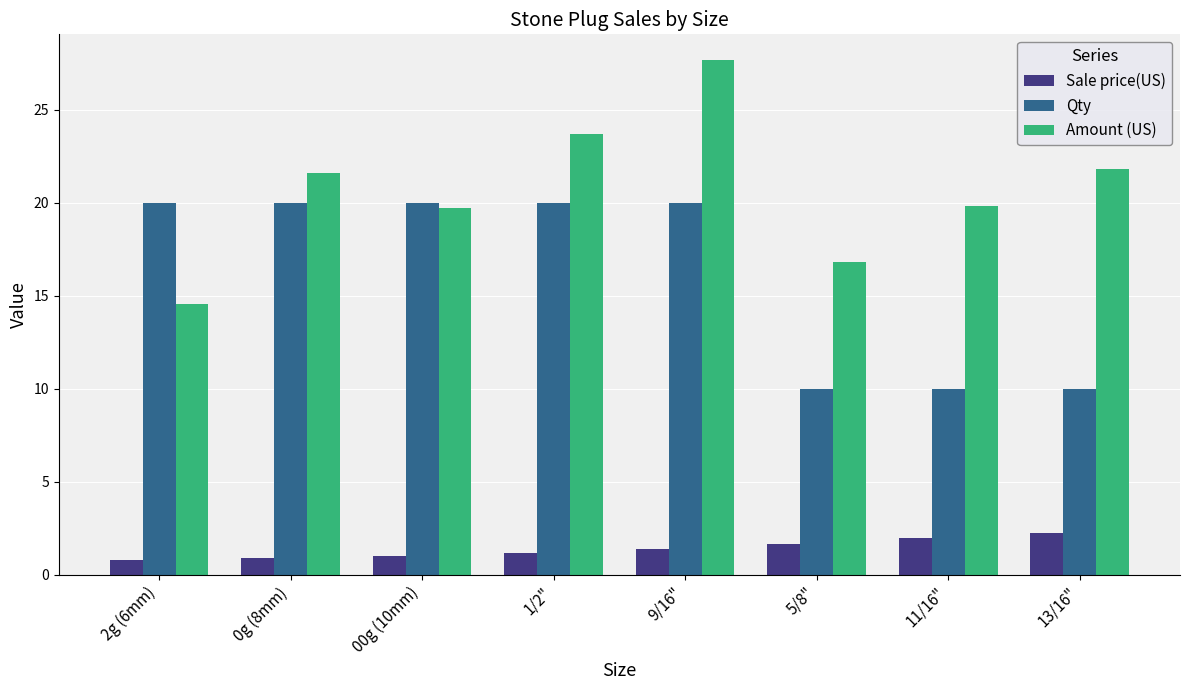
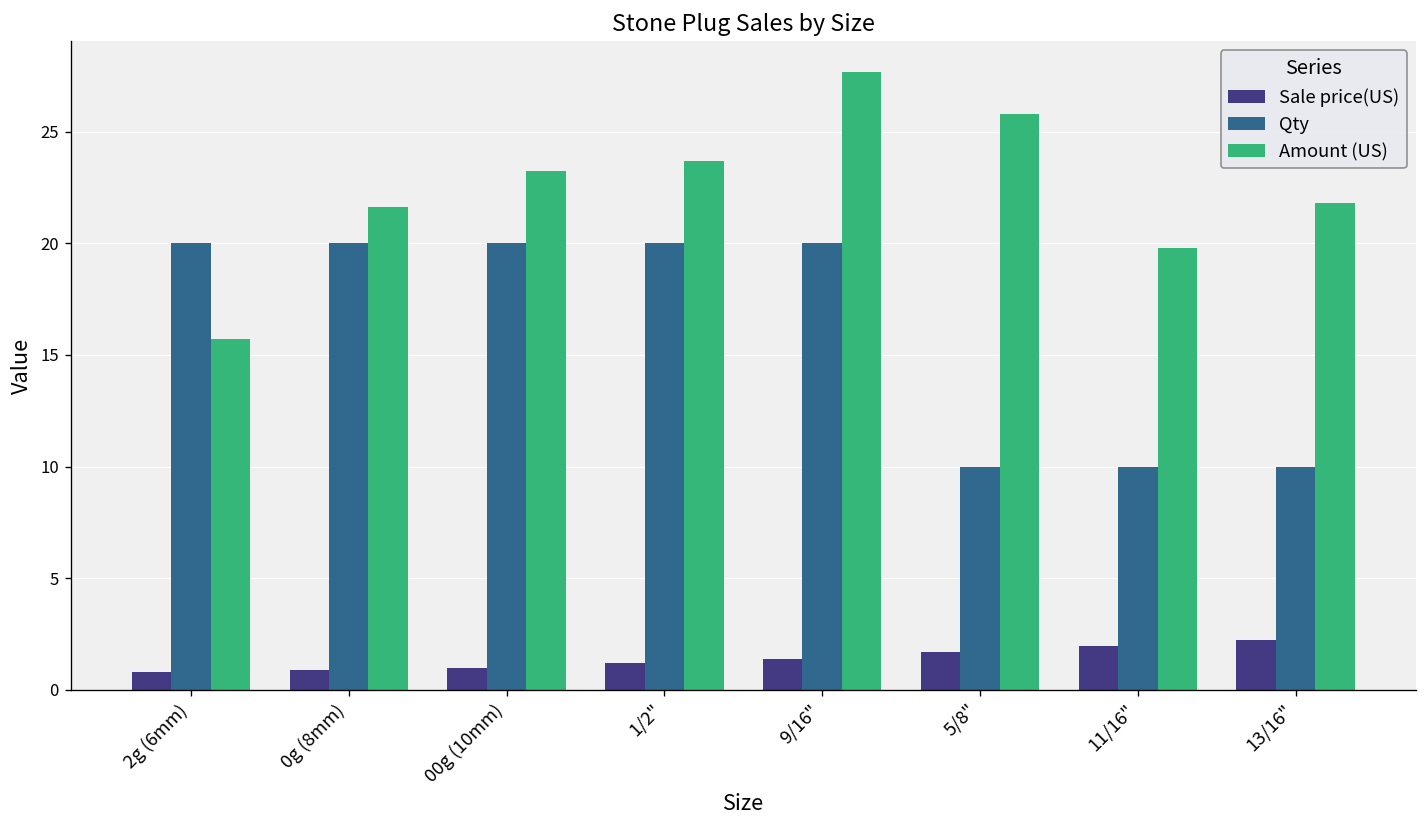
  {
    "Amount (US)": {
-     "2g (6mm)": 14.5,
+     "2g (6mm)": 15.7,
      "0g (8mm)": 21.6,
-     "00g (10mm)": 19.7,
+     "00g (10mm)": 23.3,
      "1/2\"": 23.7,
      "9/16\"": 27.7,
-     "5/8\"": 16.8,
+     "5/8\"": 25.8,
      "11/16\"": 19.8,
      "13/16\"": 21.8
    }
  }
